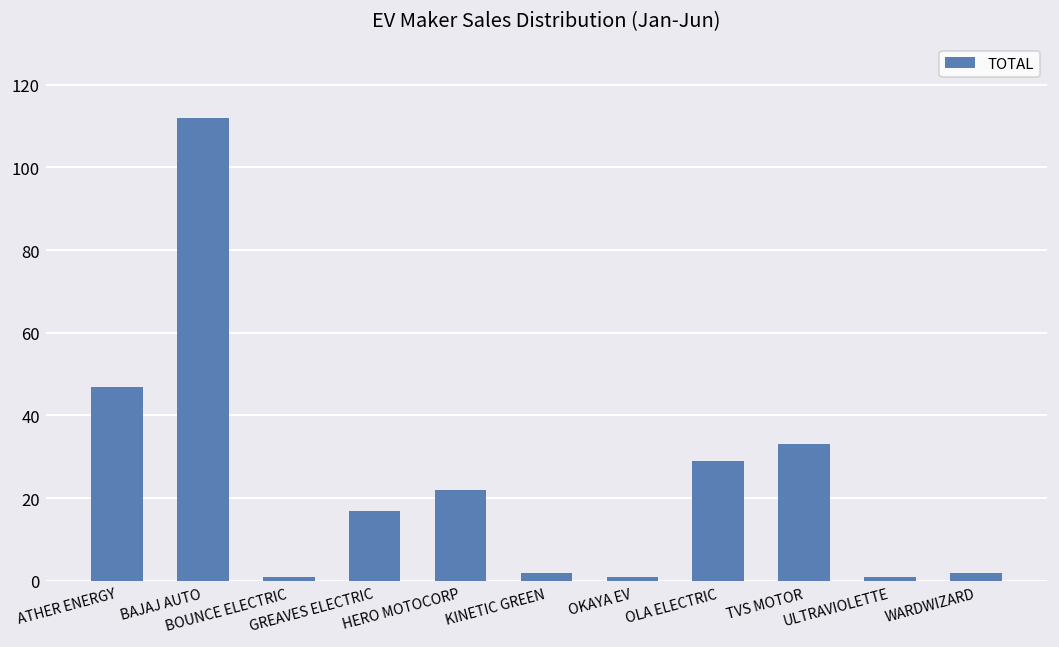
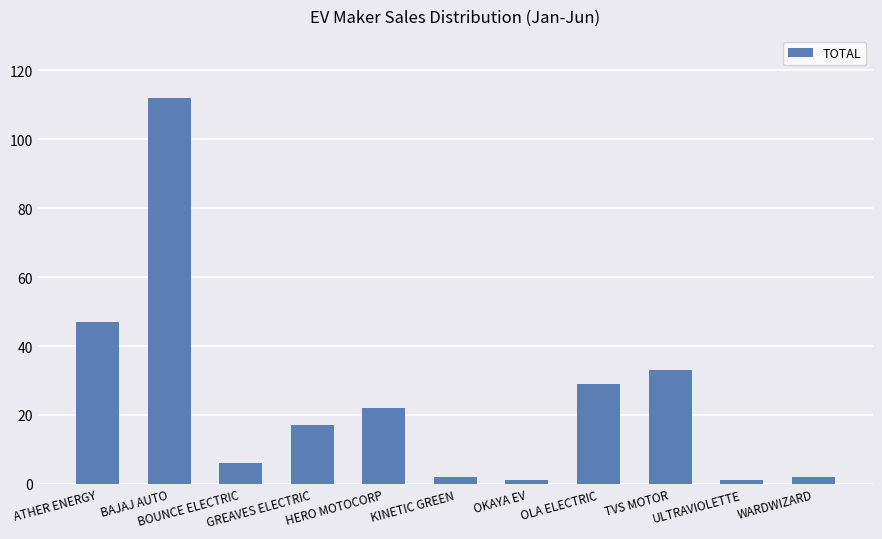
  {
    "ATHER ENERGY": 47,
    "BAJAJ AUTO": 112,
-   "BOUNCE ELECTRIC": 1,
+   "BOUNCE ELECTRIC": 6,
    "GREAVES ELECTRIC": 17,
    "HERO MOTOCORP": 22,
    "KINETIC GREEN": 2,
    "OKAYA EV": 1,
    "OLA ELECTRIC": 29,
    "TVS MOTOR": 33,
    "ULTRAVIOLETTE": 1,
    "WARDWIZARD": 2
  }
